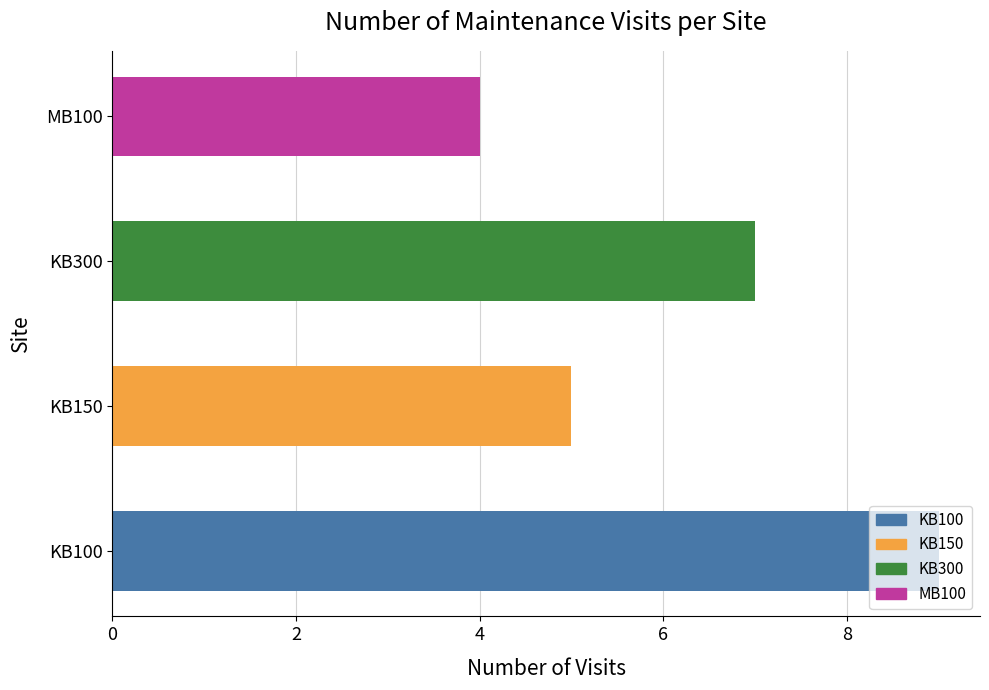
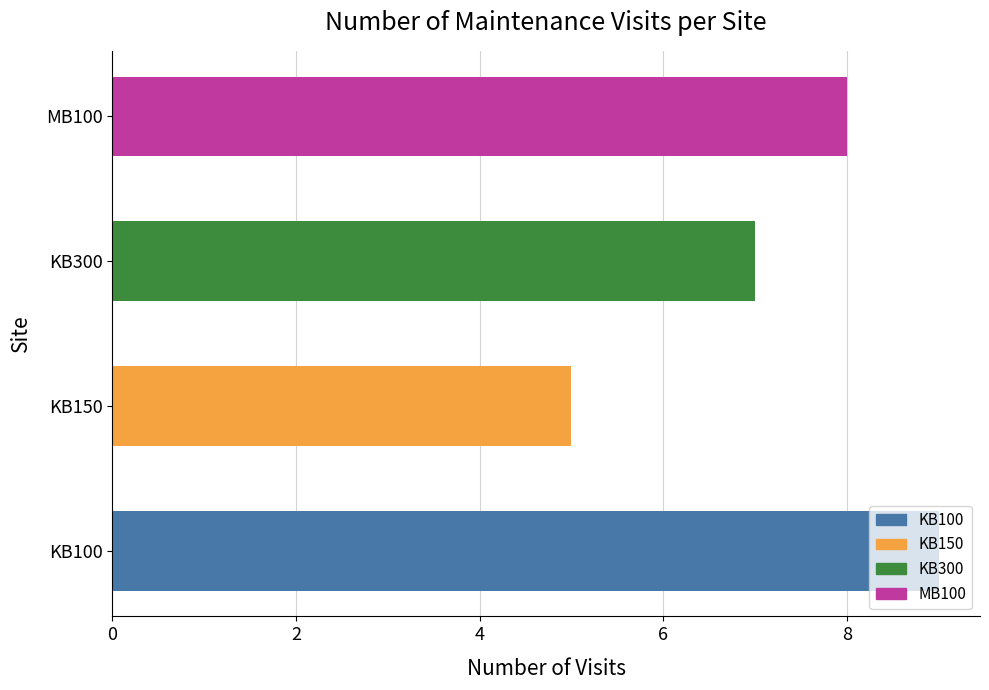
  {
-   "MB100": 4,
+   "MB100": 8,
    "KB300": 7,
    "KB150": 5
  }
